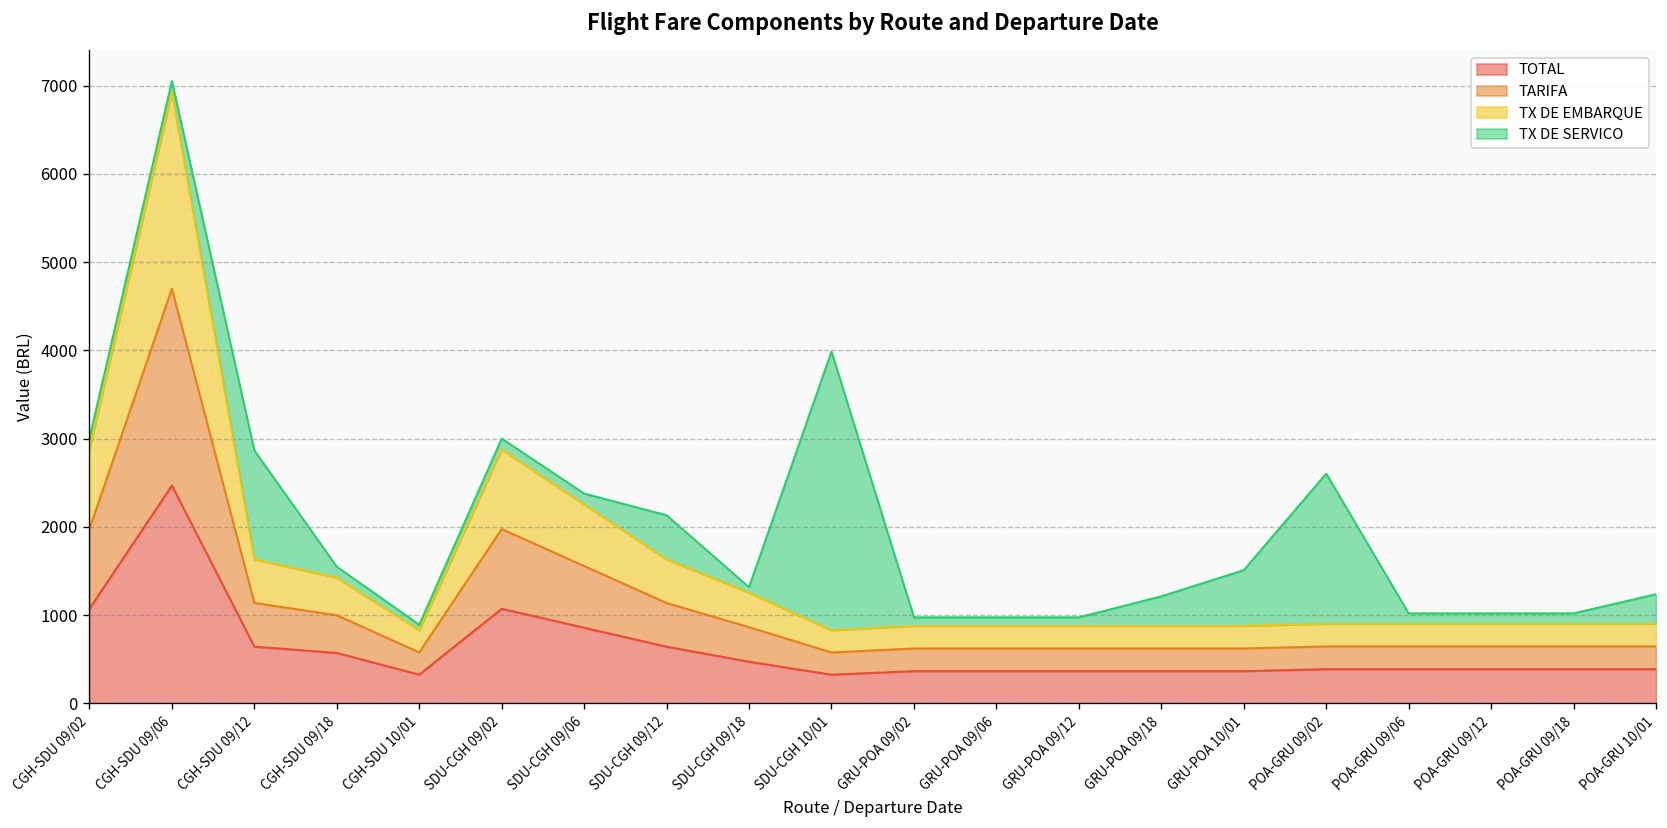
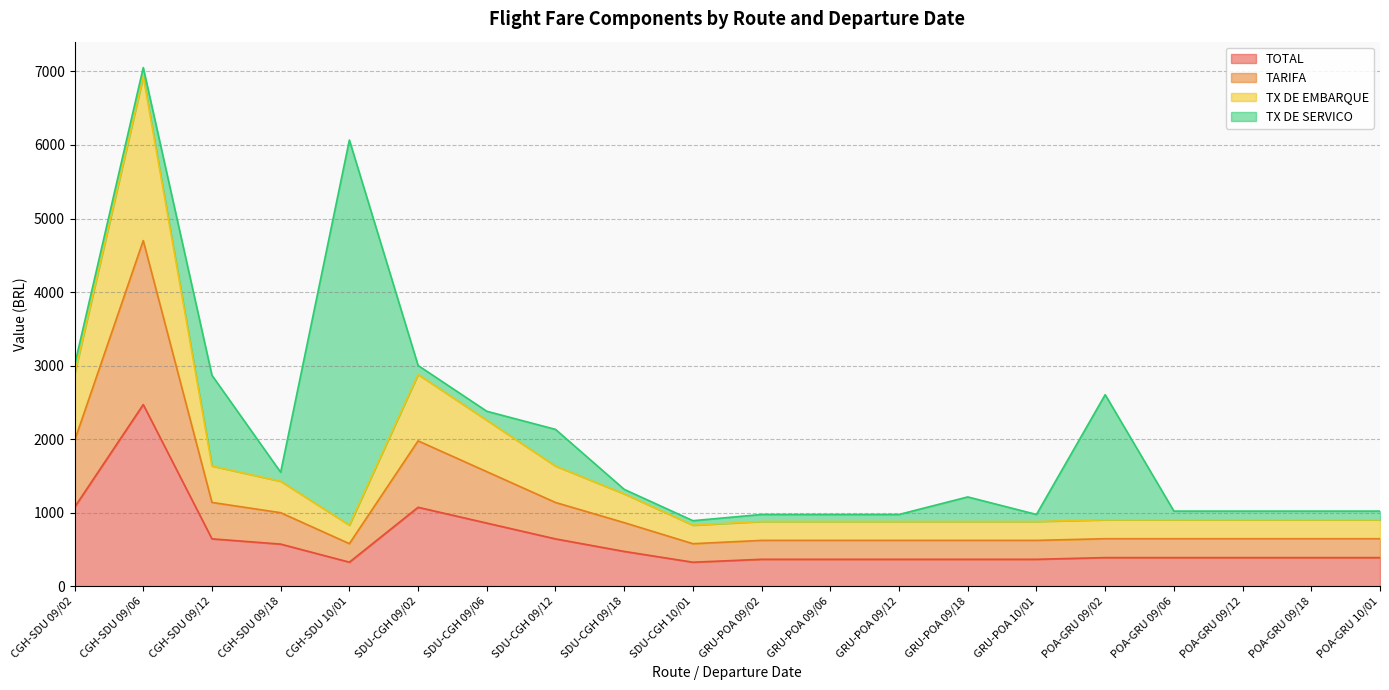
  {
    "TX DE EMBARQUE": {
      "CGH-SDU 09/02": 900,
      "CGH-SDU 09/06": 2200,
      "CGH-SDU 09/12": 500,
      "CGH-SDU 09/18": 400,
      "CGH-SDU 10/01": 300,
      "SDU-CGH 09/02": 900,
      "SDU-CGH 09/06": 700,
      "SDU-CGH 09/12": 500,
      "SDU-CGH 09/18": 400,
      "SDU-CGH 10/01": 300,
      "GRU-POA 09/02": 300,
      "GRU-POA 09/06": 300,
      "GRU-POA 09/12": 300,
      "GRU-POA 09/18": 300,
      "GRU-POA 10/01": 300,
      "POA-GRU 09/02": 300,
      "POA-GRU 09/06": 300,
      "POA-GRU 09/12": 300,
      "POA-GRU 09/18": 300,
      "POA-GRU 10/01": 300
    },
    "TX DE SERVICO": {
      "CGH-SDU 09/02": 100,
      "CGH-SDU 09/06": 100,
      "CGH-SDU 09/12": 1200,
      "CGH-SDU 09/18": 100,
-     "CGH-SDU 10/01": 100,
+     "CGH-SDU 10/01": 5200,
      "SDU-CGH 09/02": 100,
      "SDU-CGH 09/06": 100,
      "SDU-CGH 09/12": 500,
      "SDU-CGH 09/18": 100,
-     "SDU-CGH 10/01": 3200,
+     "SDU-CGH 10/01": 100,
      "GRU-POA 09/02": 100,
      "GRU-POA 09/06": 100,
      "GRU-POA 09/12": 100,
      "GRU-POA 09/18": 300,
-     "GRU-POA 10/01": 600,
+     "GRU-POA 10/01": 100,
      "POA-GRU 09/02": 1700,
      "POA-GRU 09/06": 100,
      "POA-GRU 09/12": 100,
      "POA-GRU 09/18": 100,
-     "POA-GRU 10/01": 300
+     "POA-GRU 10/01": 100
    }
  }
